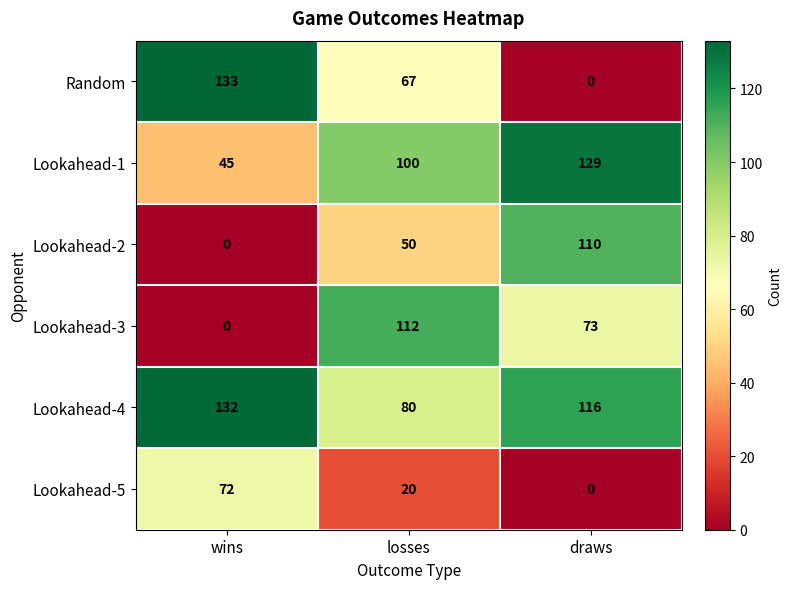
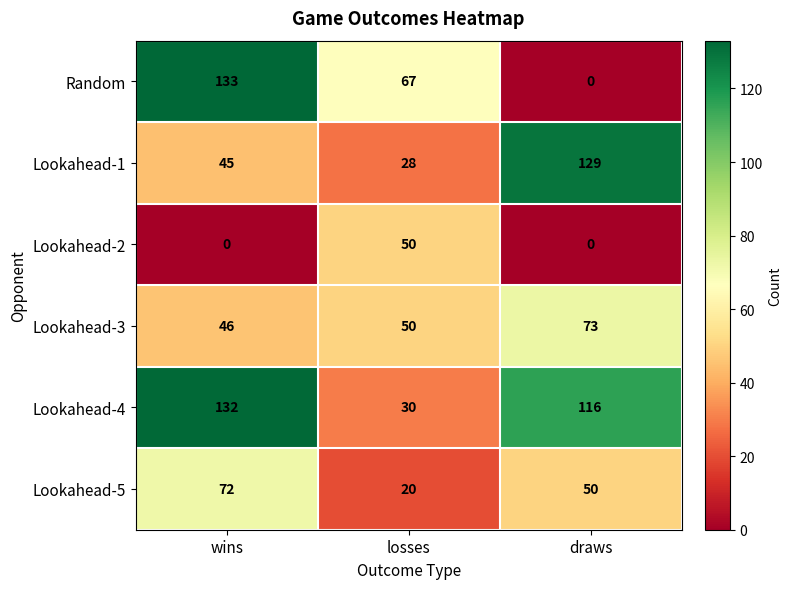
  {
    "Random": {
      "wins": 133,
      "losses": 67,
      "draws": 0
    },
    "Lookahead-1": {
      "wins": 45,
-     "losses": 100,
+     "losses": 28,
      "draws": 129
    },
    "Lookahead-2": {
      "wins": 0,
      "losses": 50,
-     "draws": 110
+     "draws": 0
    },
    "Lookahead-3": {
-     "wins": 0,
-     "losses": 112,
+     "wins": 46,
+     "losses": 50,
      "draws": 73
    },
    "Lookahead-4": {
      "wins": 132,
-     "losses": 80,
+     "losses": 30,
      "draws": 116
    },
    "Lookahead-5": {
      "wins": 72,
      "losses": 20,
-     "draws": 0
+     "draws": 50
    }
  }
